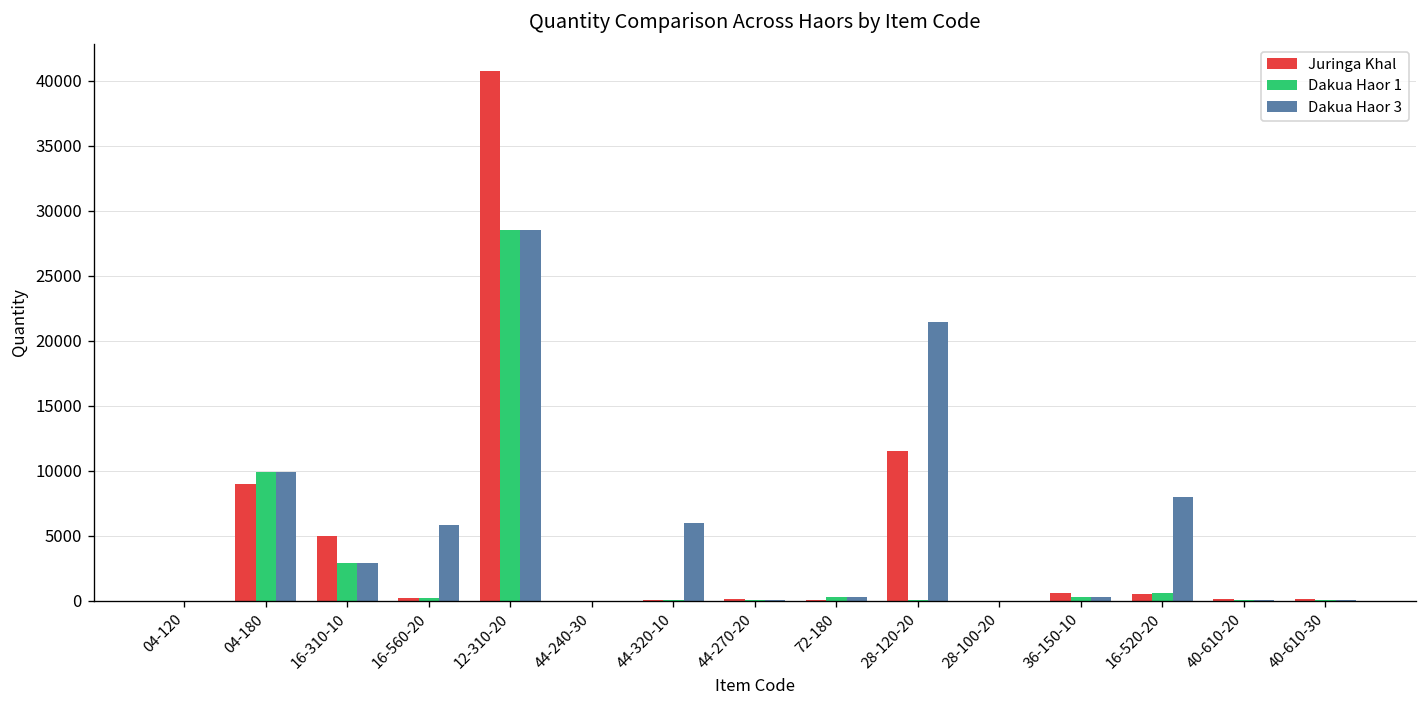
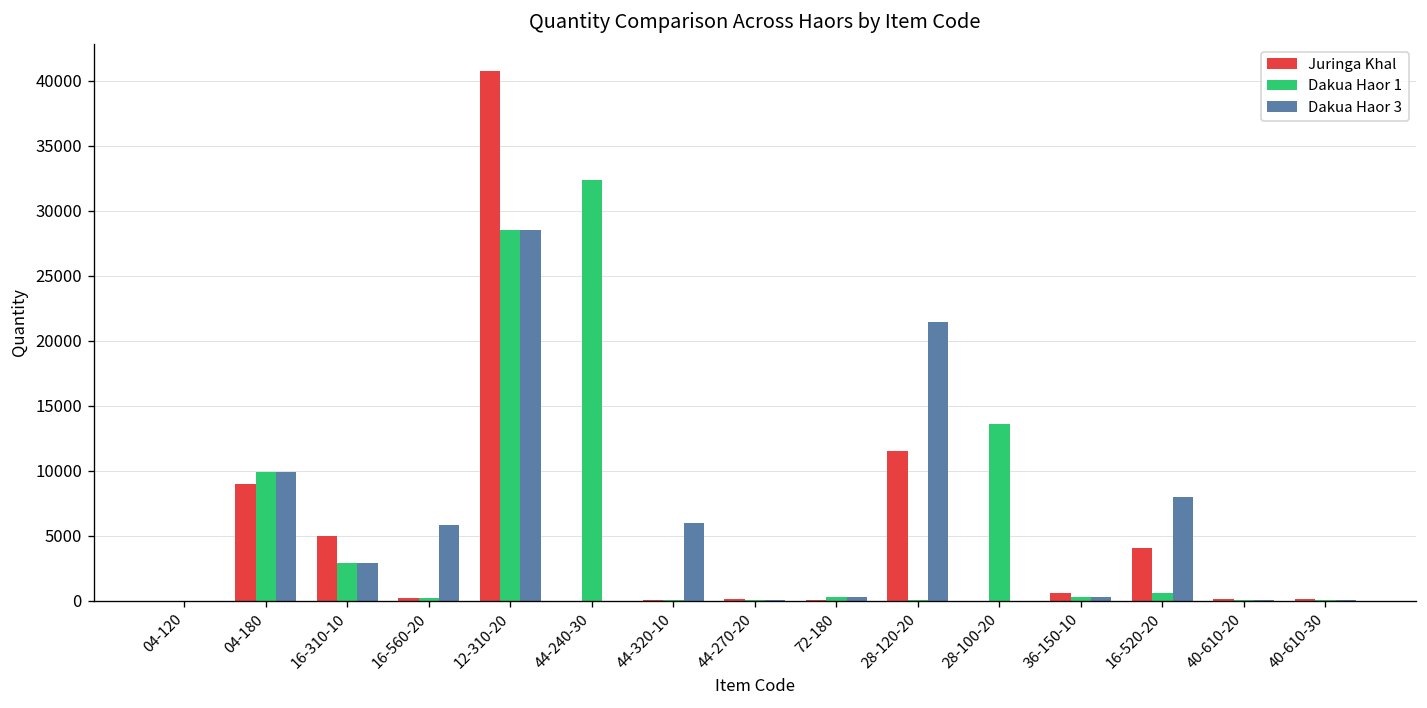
  {
    "Juringa Khal": {
      "04-180": 9000,
      "16-310-10": 5000,
      "12-310-20": 40800,
      "28-120-20": 11500,
      "36-150-10": 600,
-     "16-520-20": 500
+     "16-520-20": 4000
    },
    "Dakua Haor 1": {
      "04-180": 9900,
      "16-310-10": 2900,
      "12-310-20": 28500,
-     "44-240-30": 0,
+     "44-240-30": 32400,
      "72-180": 300,
-     "28-100-20": 0,
+     "28-100-20": 13600,
      "36-150-10": 300,
      "16-520-20": 600
    },
    "Dakua Haor 3": {
      "04-180": 9900,
      "16-310-10": 2900,
      "16-560-20": 5800,
      "12-310-20": 28500,
      "44-320-10": 6000,
      "72-180": 300,
      "28-120-20": 21500,
      "36-150-10": 300,
      "16-520-20": 8000
    }
  }
